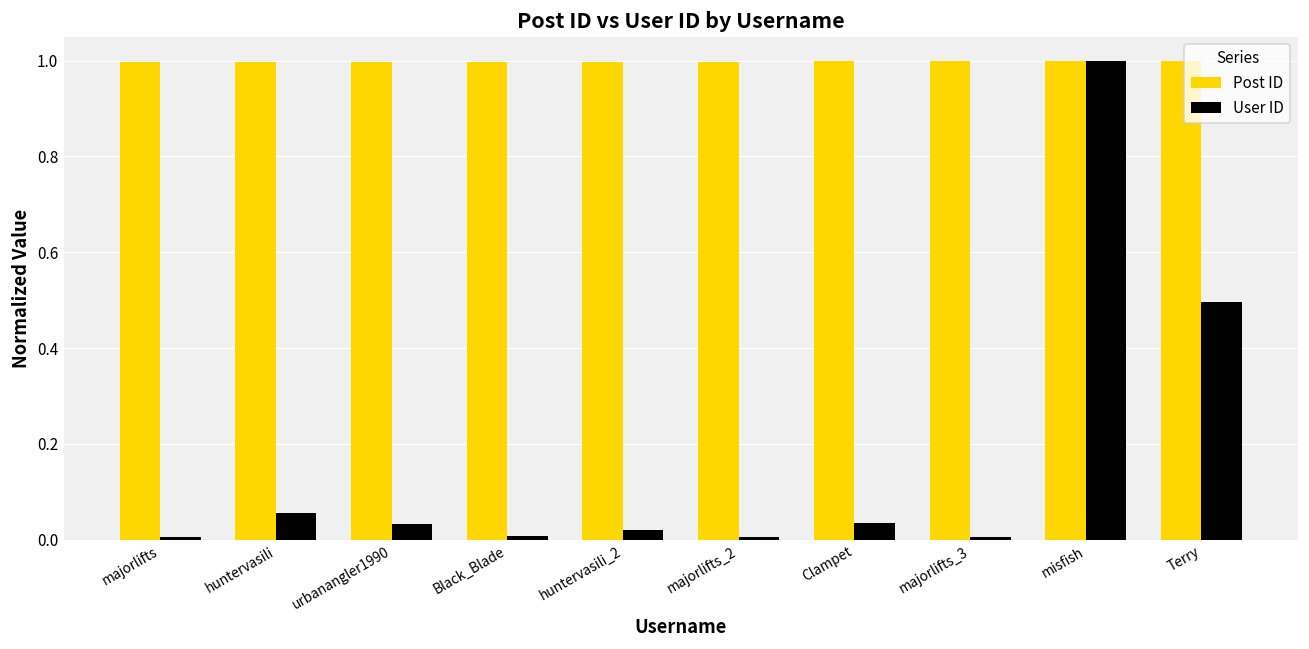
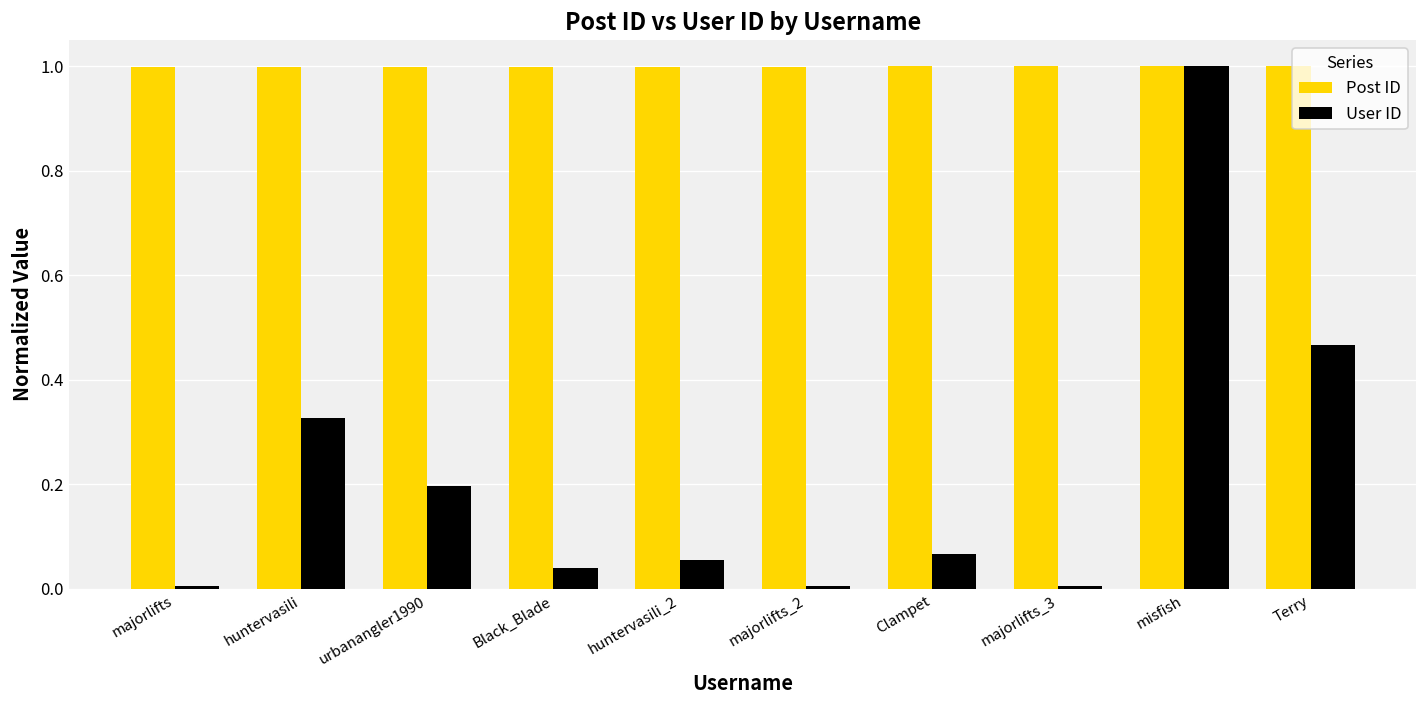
  {
    "Post ID": {
      "majorlifts": 1.00,
      "huntervasili": 1.00,
      "urbanangler1990": 1.00,
      "Black_Blade": 1.00,
      "huntervasili_2": 1.00,
      "majorlifts_2": 1.00,
      "Clampet": 1.00,
      "majorlifts_3": 1.00,
      "misfish": 1.00,
      "Terry": 1.00
    },
    "User ID": {
      "majorlifts": 0.01,
-     "huntervasili": 0.06,
-     "urbanangler1990": 0.03,
-     "Black_Blade": 0.01,
-     "huntervasili_2": 0.02,
+     "huntervasili": 0.33,
+     "urbanangler1990": 0.20,
+     "Black_Blade": 0.04,
+     "huntervasili_2": 0.06,
      "majorlifts_2": 0.01,
-     "Clampet": 0.03,
+     "Clampet": 0.07,
      "majorlifts_3": 0.01,
      "misfish": 1.00,
-     "Terry": 0.50
+     "Terry": 0.47
    }
  }
